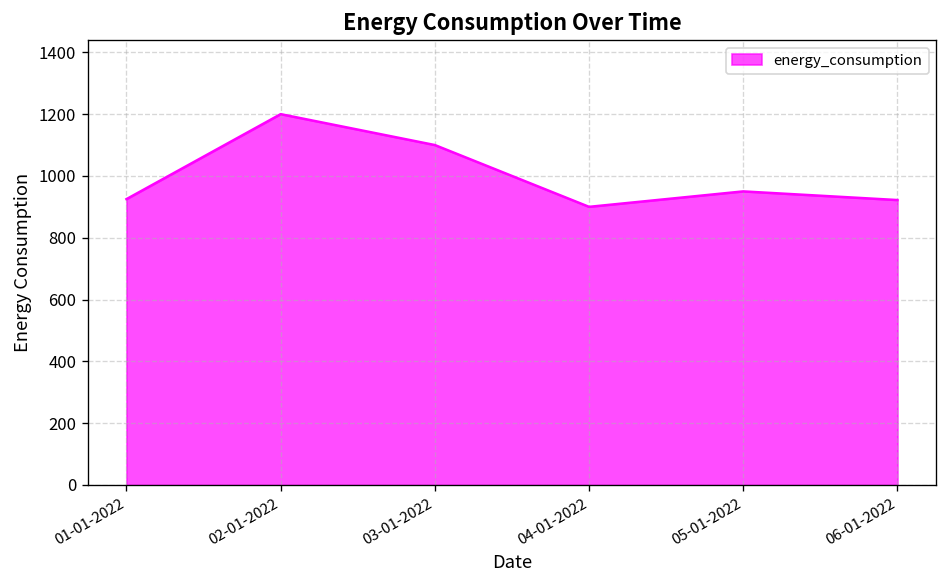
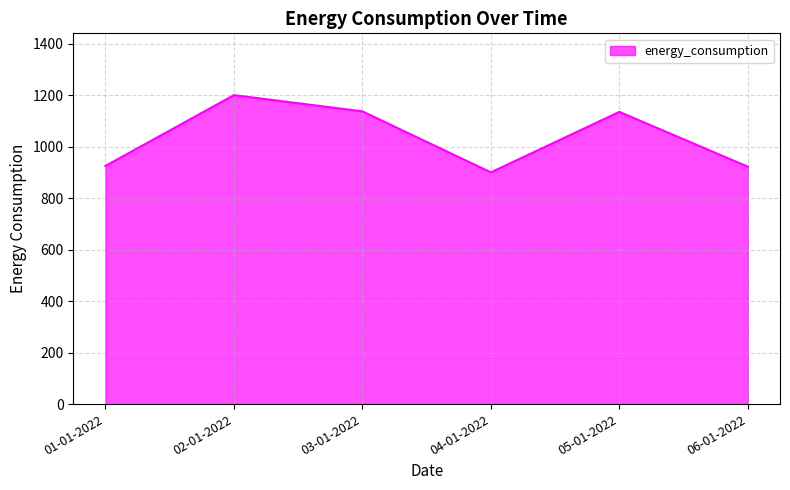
  {
    "01-01-2022": 930,
    "02-01-2022": 1200,
-   "03-01-2022": 1100,
+   "03-01-2022": 1140,
    "04-01-2022": 900,
-   "05-01-2022": 950,
+   "05-01-2022": 1140,
    "06-01-2022": 920
  }
